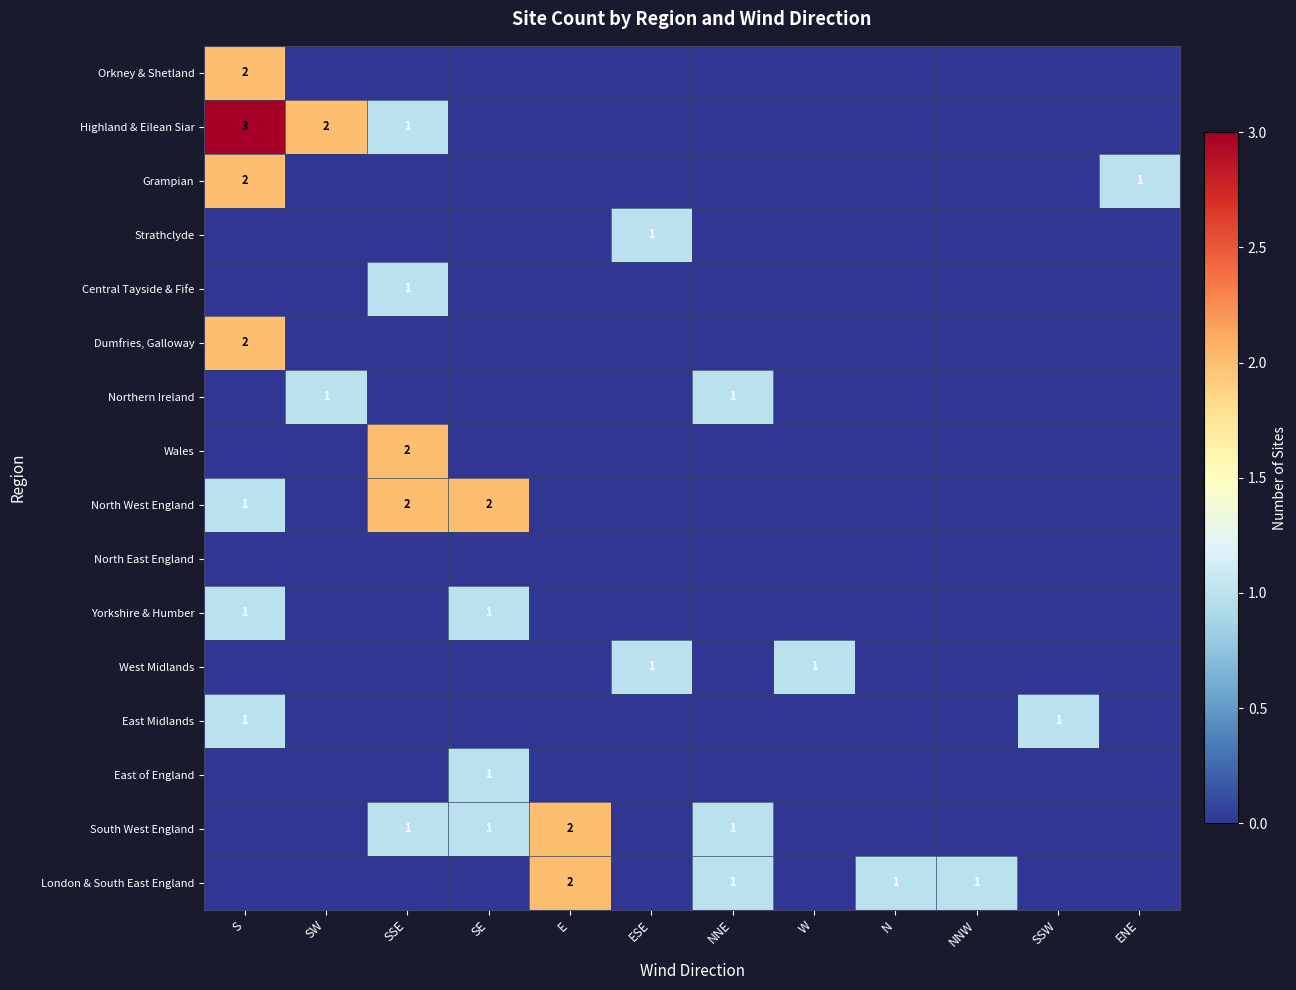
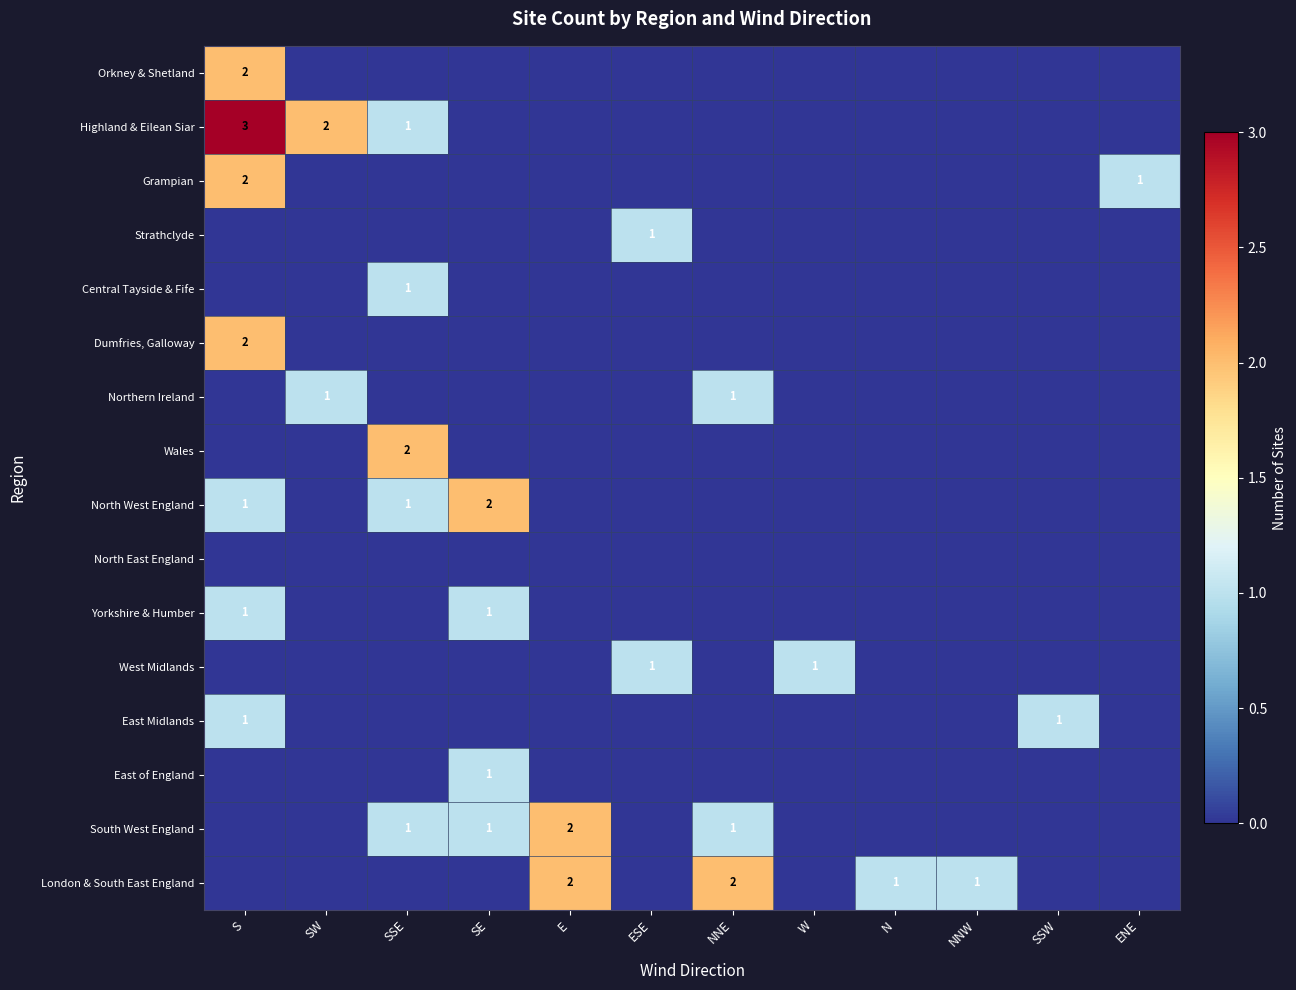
  {
    "Orkney & Shetland": {
      "S": 2
    },
    "Highland & Eilean Siar": {
      "S": 3,
      "SW": 2,
      "SSE": 1
    },
    "Grampian": {
      "S": 2,
      "ENE": 1
    },
    "Strathclyde": {
      "ESE": 1
    },
    "Central Tayside & Fife": {
      "SSE": 1
    },
    "Dumfries, Galloway": {
      "S": 2
    },
    "Northern Ireland": {
      "SW": 1,
      "NNE": 1
    },
    "Wales": {
      "SSE": 2
    },
    "North West England": {
      "S": 1,
-     "SSE": 2,
+     "SSE": 1,
      "SE": 2
    },
    "Yorkshire & Humber": {
      "S": 1,
      "SE": 1
    },
    "West Midlands": {
      "ESE": 1,
      "W": 1
    },
    "East Midlands": {
      "S": 1,
      "SSW": 1
    },
    "East of England": {
      "SE": 1
    },
    "South West England": {
      "SSE": 1,
      "SE": 1,
      "E": 2,
      "NNE": 1
    },
    "London & South East England": {
      "E": 2,
-     "NNE": 1,
+     "NNE": 2,
      "N": 1,
      "NNW": 1
    }
  }
